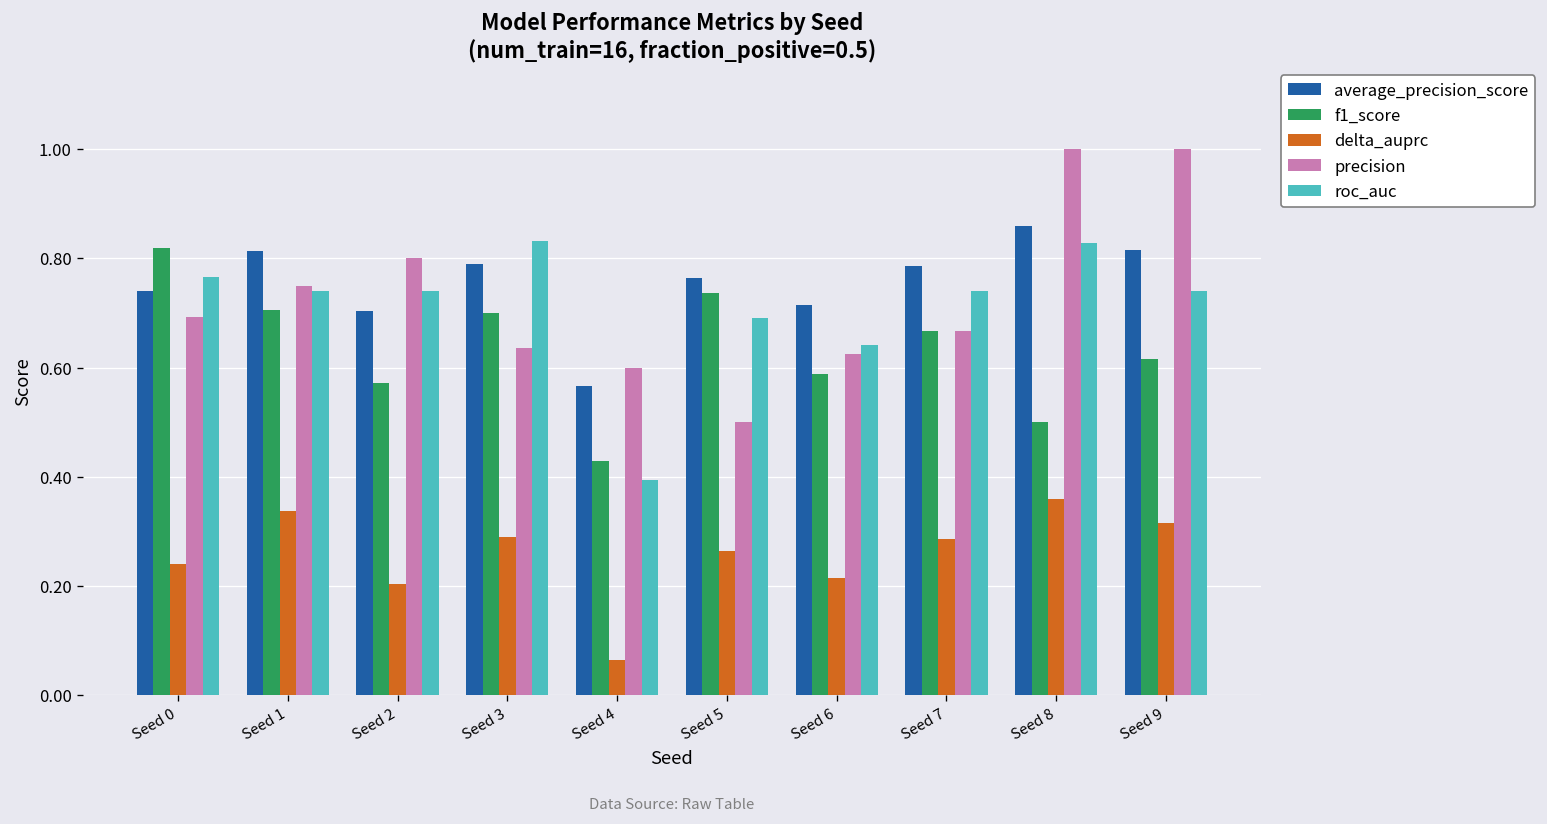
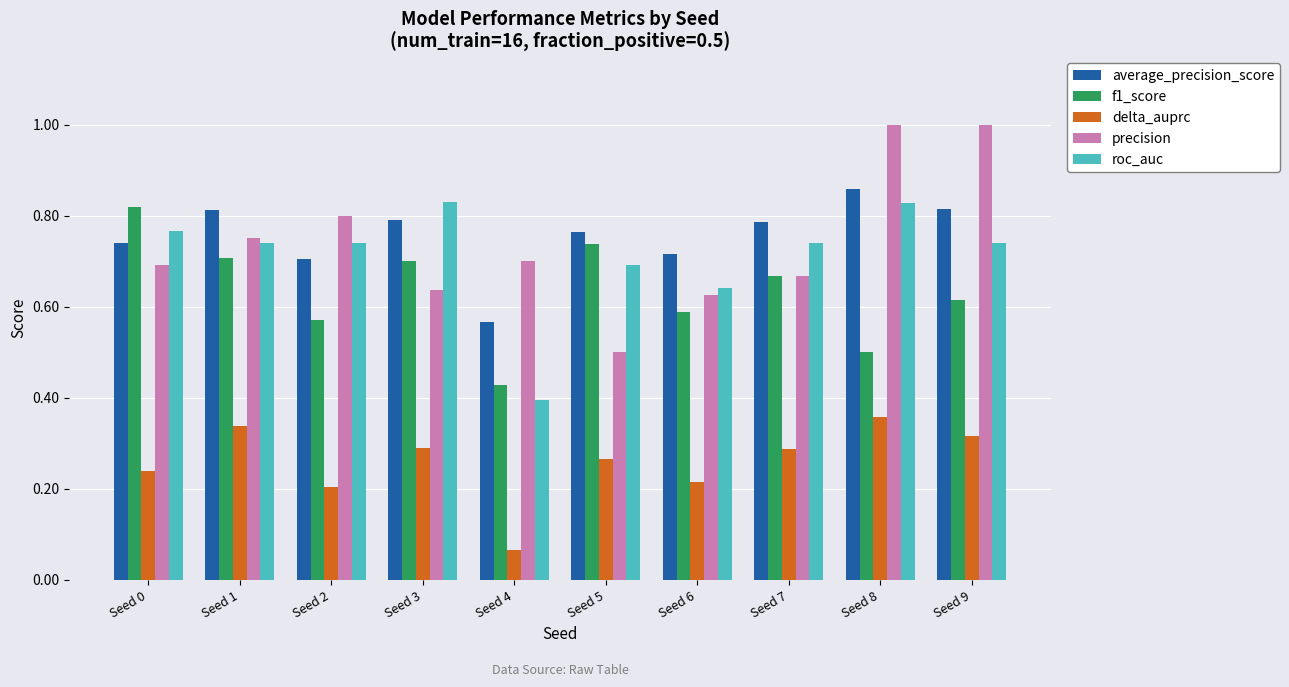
  {
    "average_precision_score": {
      "Seed 0": 0.74,
      "Seed 1": 0.81,
      "Seed 2": 0.7,
      "Seed 3": 0.79,
      "Seed 4": 0.57,
      "Seed 5": 0.76,
      "Seed 6": 0.72,
      "Seed 7": 0.79,
      "Seed 8": 0.86,
      "Seed 9": 0.82
    },
    "f1_score": {
      "Seed 0": 0.82,
      "Seed 1": 0.71,
      "Seed 2": 0.57,
      "Seed 3": 0.7,
      "Seed 4": 0.43,
      "Seed 5": 0.74,
      "Seed 6": 0.59,
      "Seed 7": 0.67,
      "Seed 8": 0.5,
      "Seed 9": 0.62
    },
    "delta_auprc": {
      "Seed 0": 0.24,
      "Seed 1": 0.34,
      "Seed 2": 0.2,
      "Seed 3": 0.29,
      "Seed 4": 0.07,
      "Seed 5": 0.26,
      "Seed 6": 0.22,
      "Seed 7": 0.29,
      "Seed 8": 0.36,
      "Seed 9": 0.32
    },
    "precision": {
      "Seed 0": 0.69,
      "Seed 1": 0.75,
      "Seed 2": 0.8,
      "Seed 3": 0.64,
-     "Seed 4": 0.6,
+     "Seed 4": 0.7,
      "Seed 5": 0.5,
      "Seed 6": 0.63,
      "Seed 7": 0.67,
      "Seed 8": 1.0,
      "Seed 9": 1.0
    },
    "roc_auc": {
      "Seed 0": 0.77,
      "Seed 1": 0.74,
      "Seed 2": 0.74,
      "Seed 3": 0.83,
      "Seed 4": 0.4,
      "Seed 5": 0.69,
      "Seed 6": 0.64,
      "Seed 7": 0.74,
      "Seed 8": 0.83,
      "Seed 9": 0.74
    }
  }
